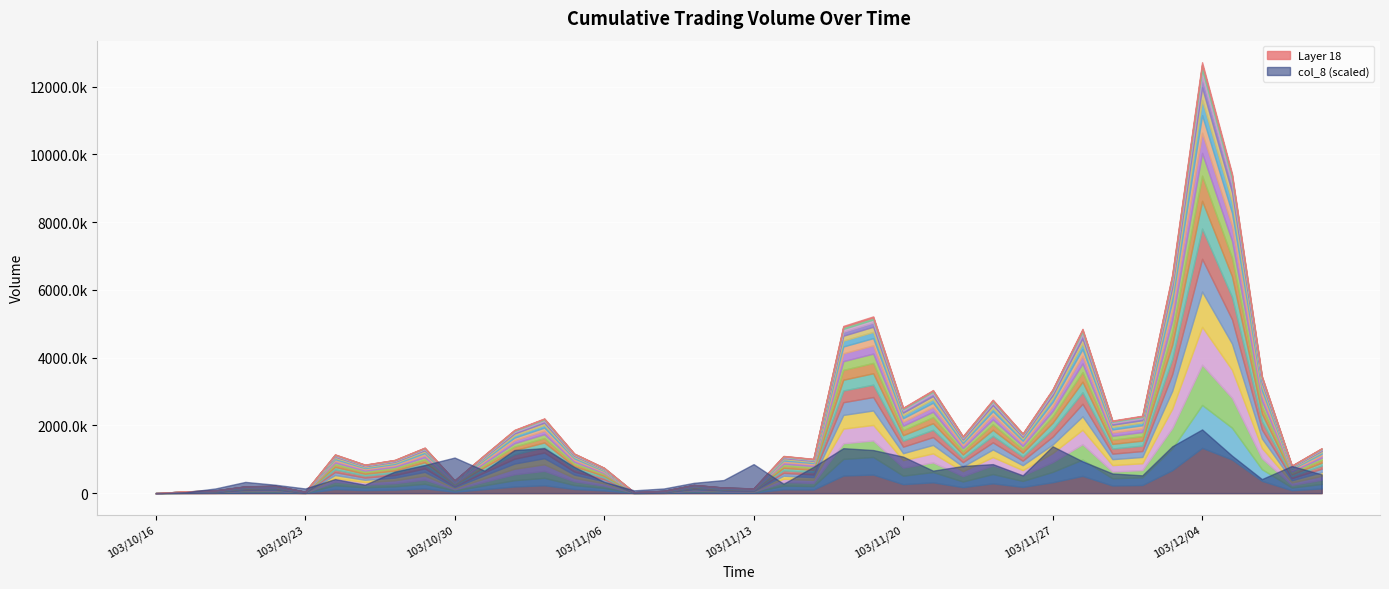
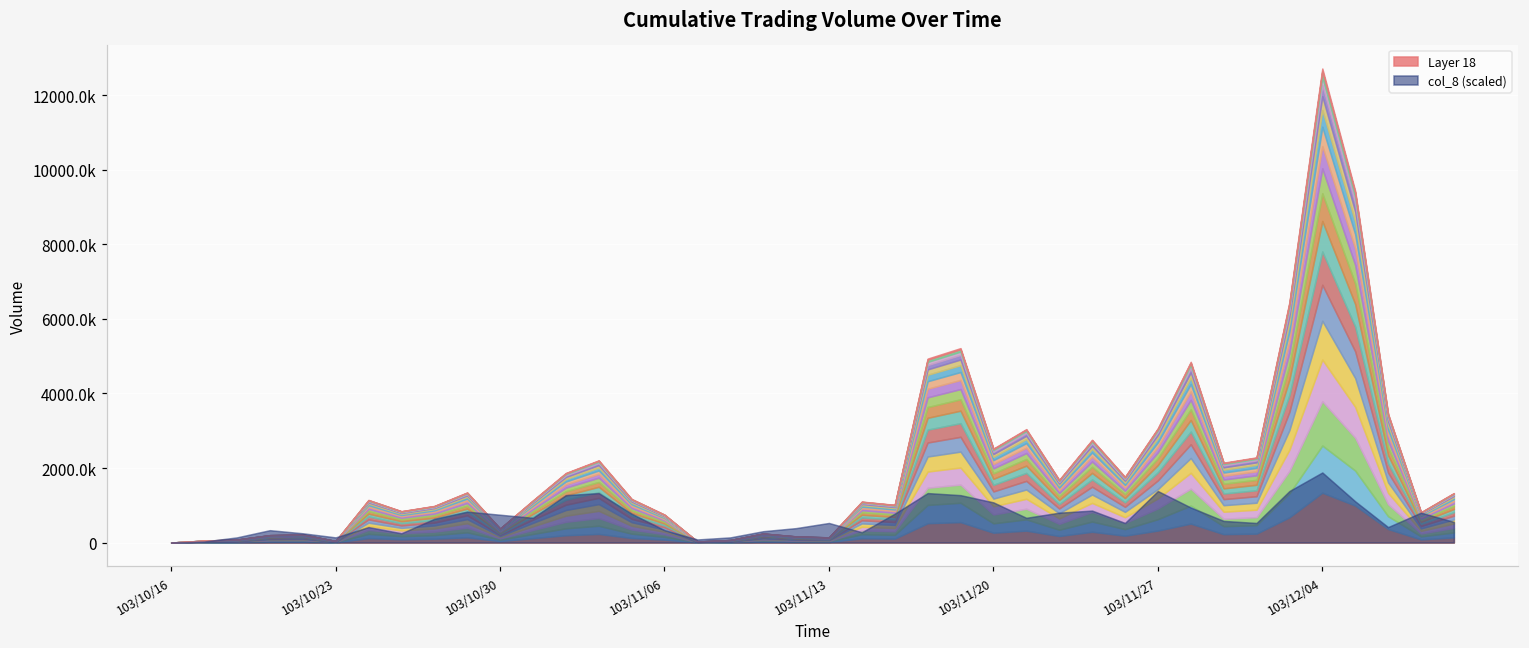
  {
    "col_8 (scaled)": {
      "103/10/23": 100000,
-     "103/10/30": 1100000,
-     "103/11/13": 900000,
+     "103/10/30": 700000,
+     "103/11/13": 500000,
      "103/11/20": 1100000,
      "103/12/04": 1900000
    }
  }
